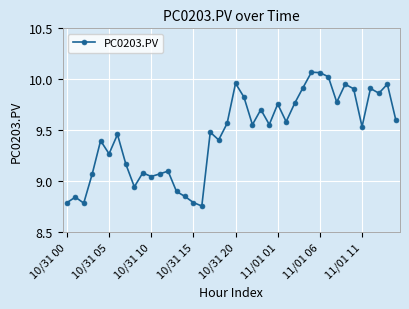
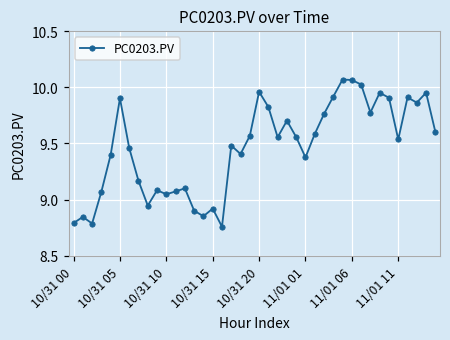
  {
    "10/31 00": 8.79,
-   "10/31 05": 9.27,
+   "10/31 05": 9.90,
    "10/31 10": 9.05,
-   "10/31 15": 8.79,
+   "10/31 15": 8.92,
    "10/31 20": 9.96,
-   "11/01 01": 9.76,
+   "11/01 01": 9.38,
    "11/01 06": 10.07,
    "11/01 11": 9.54
  }
